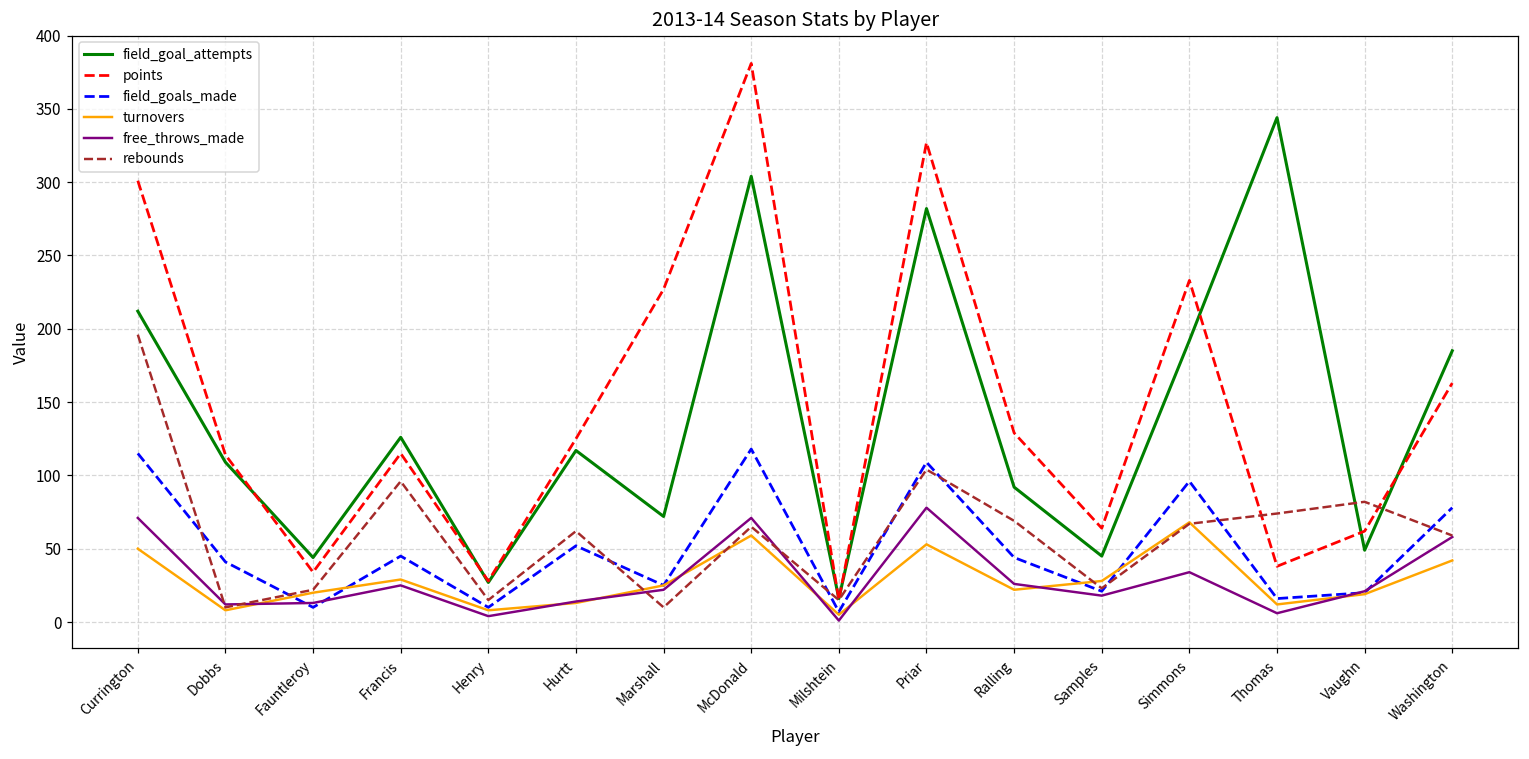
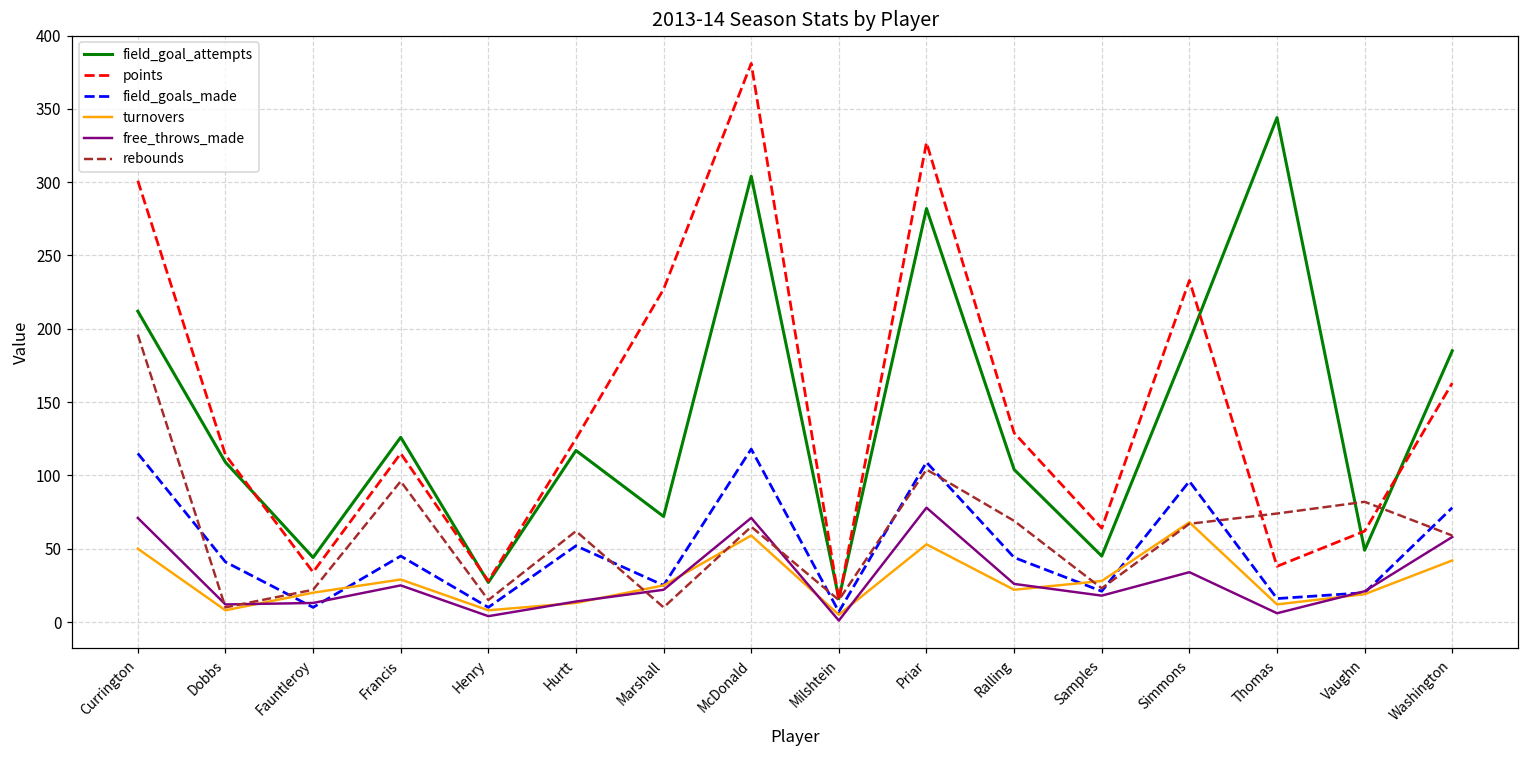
  {
    "field_goal_attempts": {
      "Currington": 212,
      "Dobbs": 109,
      "Fauntleroy": 44,
      "Francis": 126,
      "Hurtt": 117,
      "Marshall": 72,
      "McDonald": 304,
      "Priar": 282,
-     "Ralling": 92,
+     "Ralling": 104,
      "Samples": 45,
      "Simmons": 192,
      "Thomas": 344,
      "Vaughn": 49,
      "Washington": 185
    },
    "points": {
      "Currington": 301,
      "Dobbs": 114,
      "Fauntleroy": 34,
      "Francis": 115,
      "Hurtt": 125,
      "Marshall": 227,
      "McDonald": 381,
      "Priar": 327,
      "Ralling": 129,
      "Samples": 64,
      "Simmons": 233,
      "Thomas": 38,
      "Vaughn": 62,
      "Washington": 163
    },
    "field_goals_made": {
      "Currington": 115,
      "Dobbs": 41,
      "Fauntleroy": 10,
      "Francis": 45,
      "Henry": 10,
      "Hurtt": 52,
      "McDonald": 118,
      "Milshtein": 7,
      "Priar": 109,
      "Ralling": 44,
      "Samples": 21,
      "Simmons": 96,
      "Thomas": 16,
      "Washington": 78
    },
    "turnovers": {
      "Currington": 50,
      "Dobbs": 8,
      "Fauntleroy": 20,
      "Francis": 29,
      "Henry": 8,
      "McDonald": 59,
      "Milshtein": 5,
      "Priar": 53,
      "Ralling": 22,
      "Samples": 28,
      "Thomas": 12,
      "Washington": 42
    },
    "free_throws_made": {
      "Currington": 71,
      "Dobbs": 12,
      "Fauntleroy": 13,
      "Francis": 25,
      "Henry": 4,
      "Marshall": 22,
      "McDonald": 71,
      "Milshtein": 1,
      "Priar": 78,
      "Ralling": 26,
      "Samples": 18,
      "Simmons": 34,
      "Thomas": 6
    },
    "rebounds": {
      "Currington": 196,
      "Dobbs": 10,
      "Fauntleroy": 22,
      "Francis": 96,
      "Henry": 15,
      "Hurtt": 62,
      "Marshall": 10,
      "McDonald": 65,
      "Priar": 104,
      "Ralling": 69,
      "Samples": 23,
      "Thomas": 74,
      "Vaughn": 82
    }
  }
